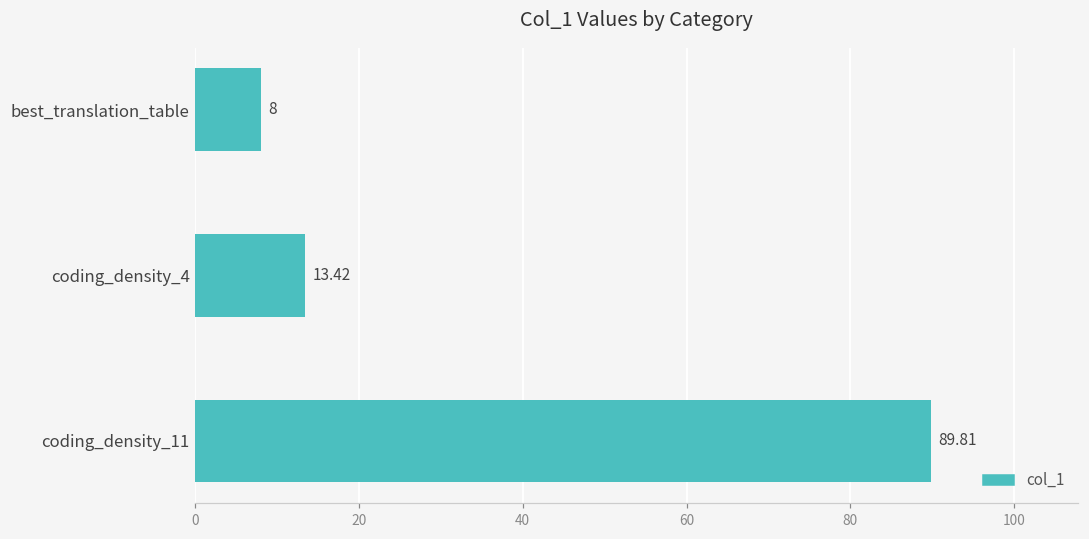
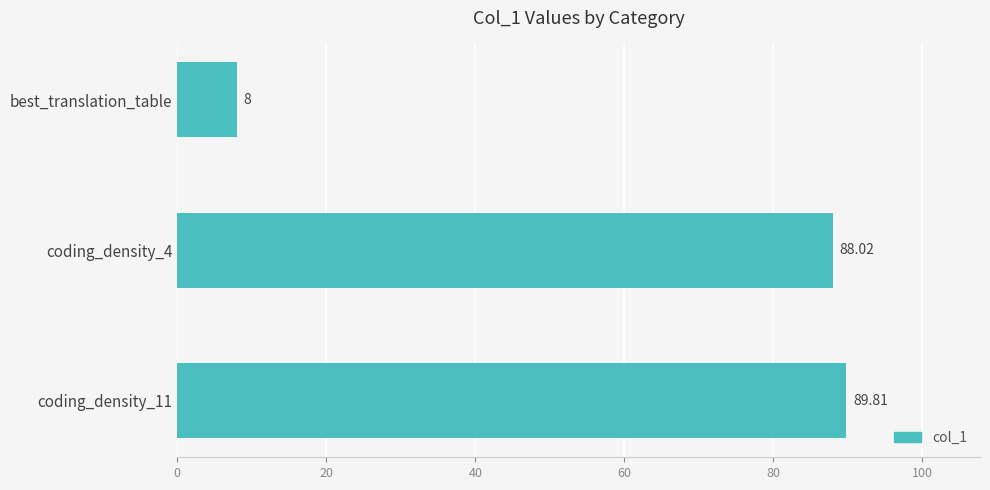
  {
    "best_translation_table": 8,
-   "coding_density_4": 13.42,
+   "coding_density_4": 88.02,
    "coding_density_11": 89.81
  }
